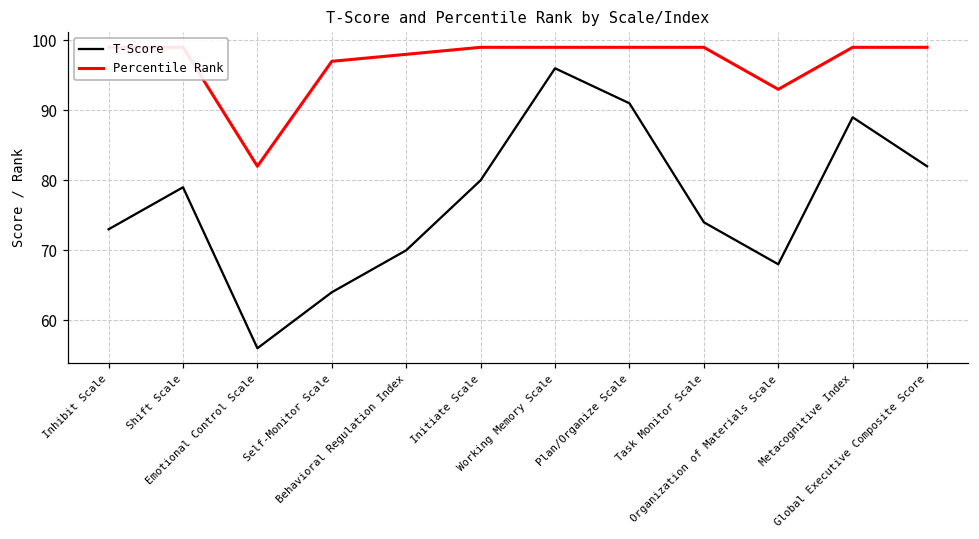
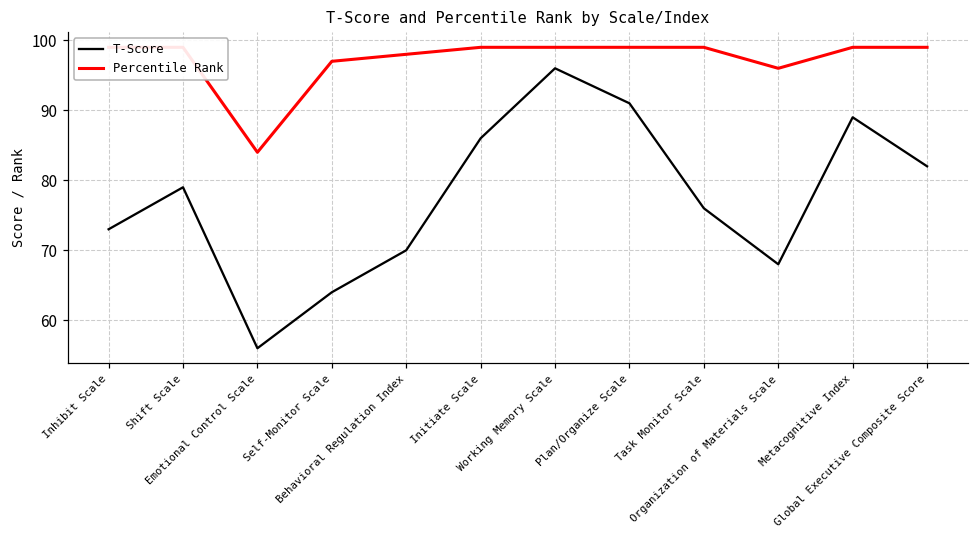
  {
    "T-Score": {
      "Inhibit Scale": 73,
      "Shift Scale": 79,
      "Emotional Control Scale": 56,
      "Self-Monitor Scale": 64,
      "Behavioral Regulation Index": 70,
-     "Initiate Scale": 80,
+     "Initiate Scale": 86,
      "Working Memory Scale": 96,
      "Plan/Organize Scale": 91,
-     "Task Monitor Scale": 74,
+     "Task Monitor Scale": 76,
      "Organization of Materials Scale": 68,
      "Metacognitive Index": 89,
      "Global Executive Composite Score": 82
    },
    "Percentile Rank": {
-     "Emotional Control Scale": 82,
+     "Emotional Control Scale": 84,
      "Self-Monitor Scale": 97,
      "Behavioral Regulation Index": 98,
      "Initiate Scale": 99,
      "Working Memory Scale": 99,
      "Plan/Organize Scale": 99,
      "Task Monitor Scale": 99,
-     "Organization of Materials Scale": 93,
+     "Organization of Materials Scale": 96,
      "Metacognitive Index": 99,
      "Global Executive Composite Score": 99
    }
  }
